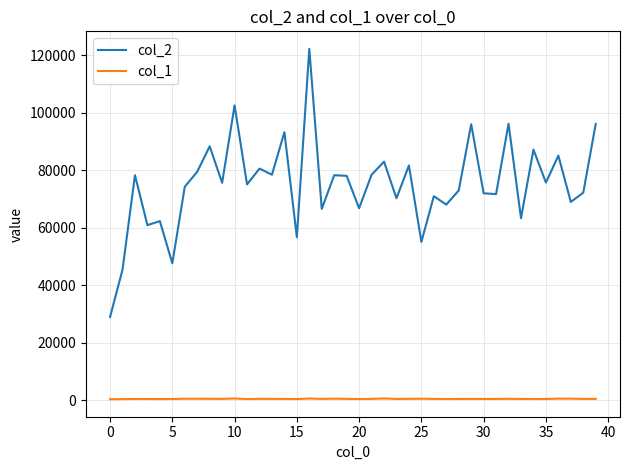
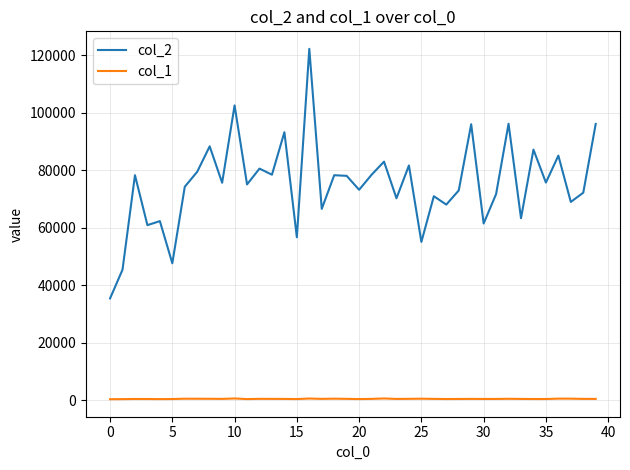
  {
    "col_2": {
-     "0": 29000,
+     "0": 35000,
      "5": 48000,
      "10": 103000,
      "15": 57000,
-     "20": 67000,
+     "20": 73000,
      "25": 55000,
-     "30": 72000,
+     "30": 61000,
      "35": 76000
    },
    "col_1": {
      "0": 0,
      "5": 1000,
      "10": 1000,
      "15": 0,
      "20": 0,
      "25": 1000,
      "30": 1000,
      "35": 1000
    }
  }
